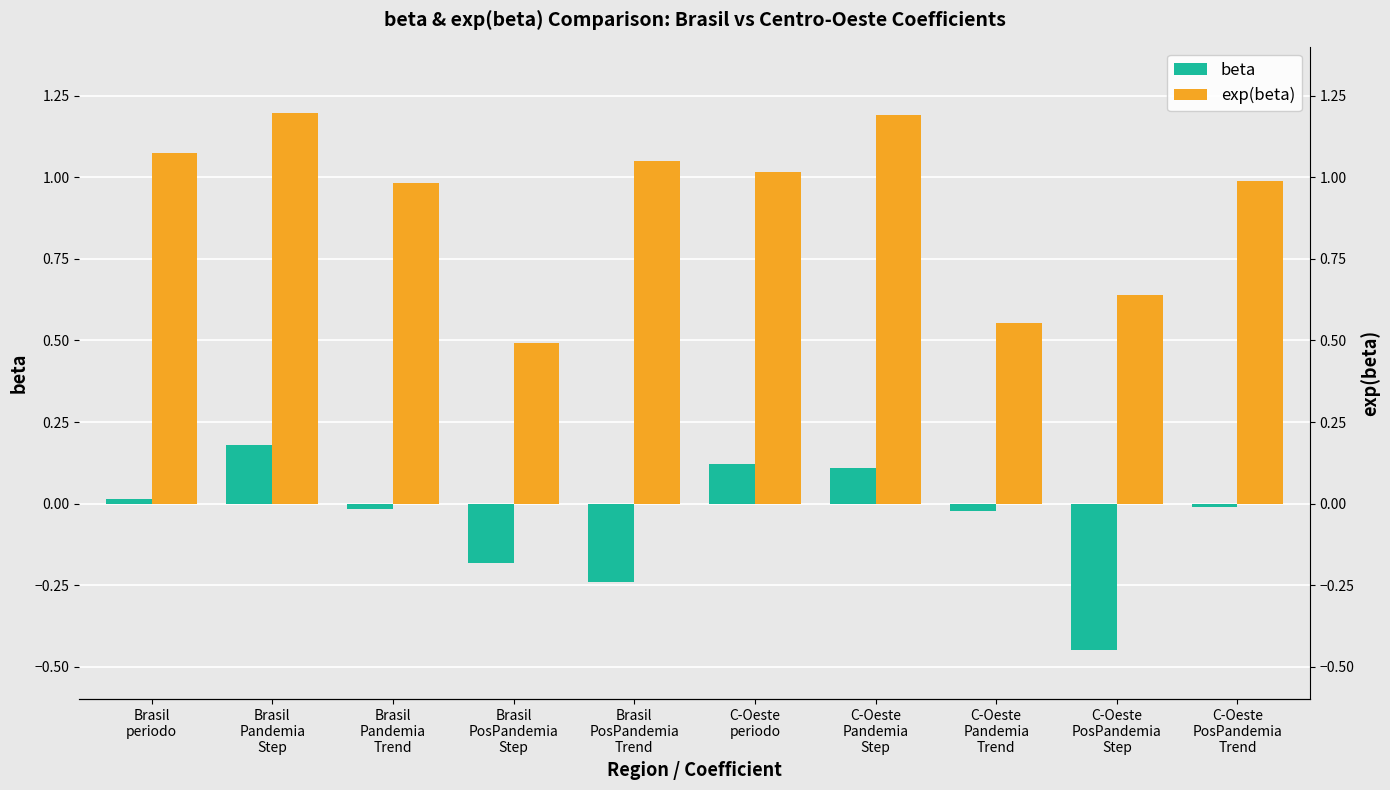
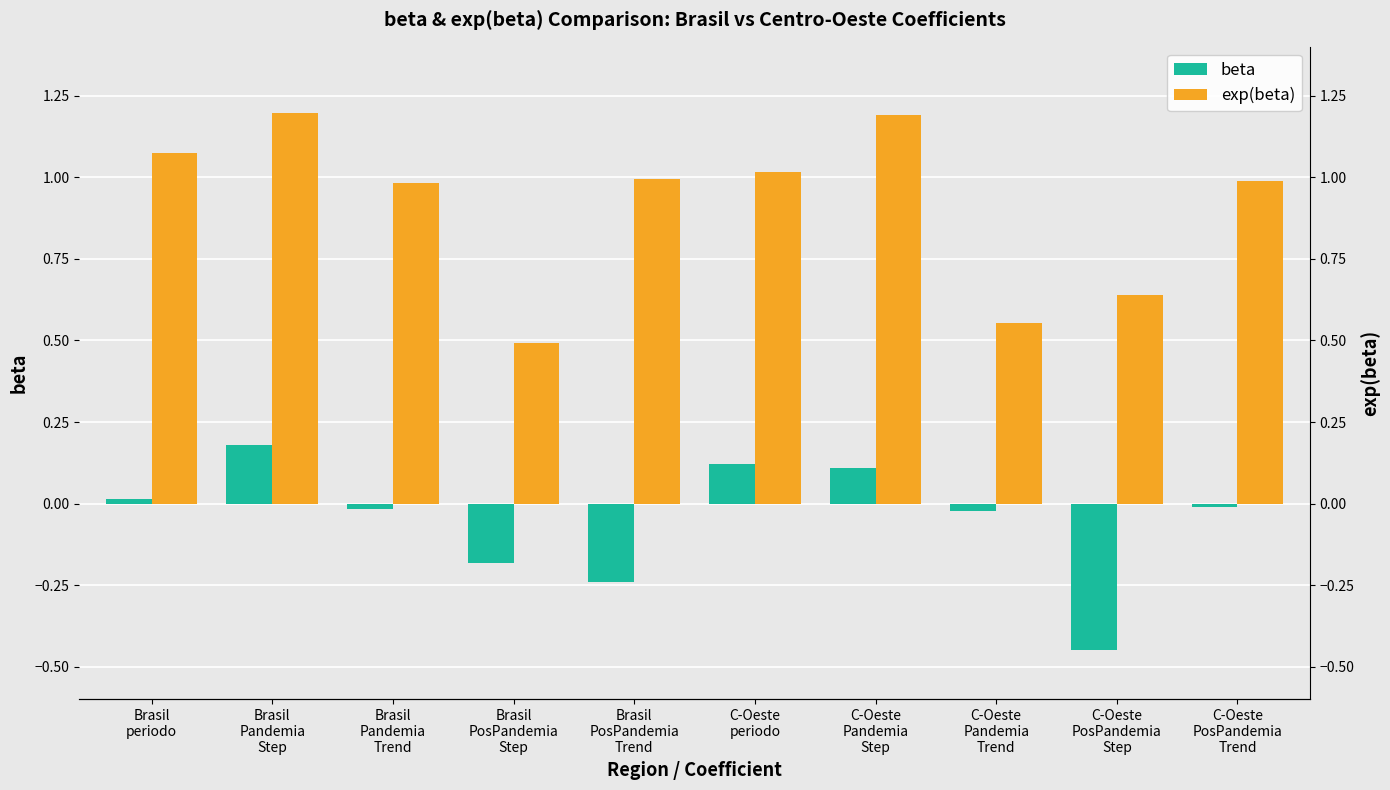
  {
    "beta": {
      "Brasil periodo": 0.01,
      "Brasil Pandemia Step": 0.18,
      "Brasil Pandemia Trend": -0.02,
      "Brasil PosPandemia Step": -0.18,
      "Brasil PosPandemia Trend": -0.24,
      "C-Oeste periodo": 0.12,
      "C-Oeste Pandemia Step": 0.11,
      "C-Oeste Pandemia Trend": -0.02,
      "C-Oeste PosPandemia Step": -0.45,
      "C-Oeste PosPandemia Trend": -0.01
    },
    "exp(beta)": {
      "Brasil periodo": 1.07,
      "Brasil Pandemia Step": 1.20,
      "Brasil Pandemia Trend": 0.98,
      "Brasil PosPandemia Step": 0.49,
-     "Brasil PosPandemia Trend": 1.05,
+     "Brasil PosPandemia Trend": 1.00,
      "C-Oeste periodo": 1.02,
      "C-Oeste Pandemia Step": 1.19,
      "C-Oeste Pandemia Trend": 0.55,
      "C-Oeste PosPandemia Step": 0.64,
      "C-Oeste PosPandemia Trend": 0.99
    }
  }
